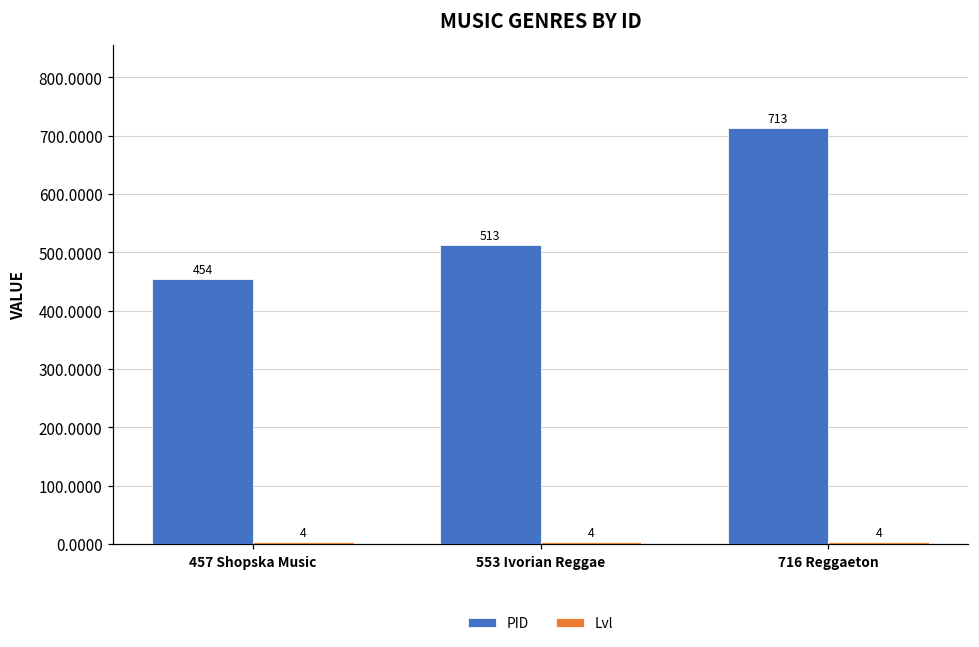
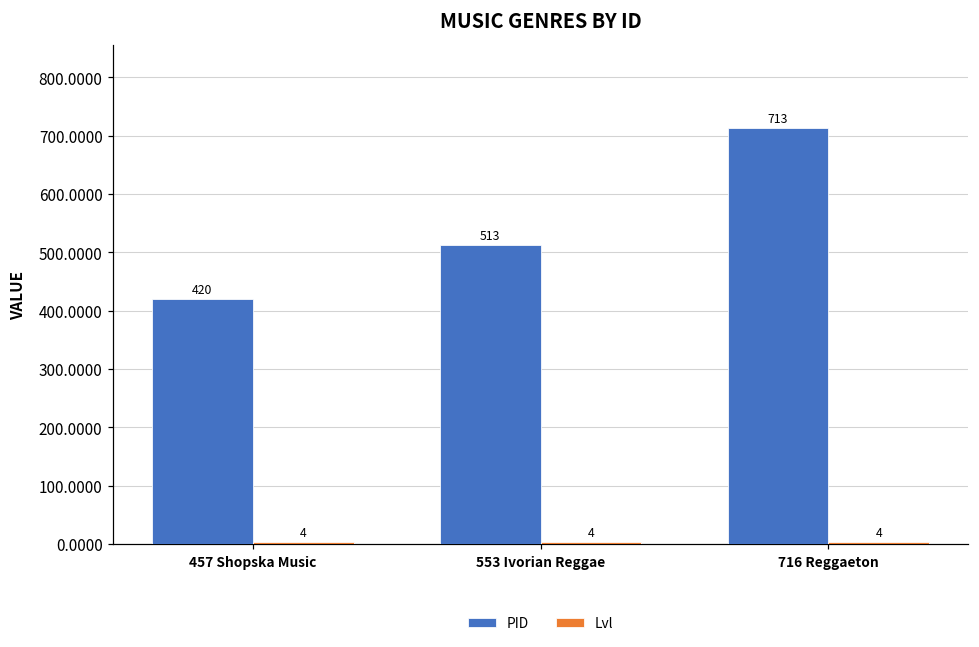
  {
    "PID": {
-     "457 Shopska Music": 454,
+     "457 Shopska Music": 420,
      "553 Ivorian Reggae": 513,
      "716 Reggaeton": 713
    },
    "Lvl": {
      "457 Shopska Music": 4,
      "553 Ivorian Reggae": 4,
      "716 Reggaeton": 4
    }
  }
